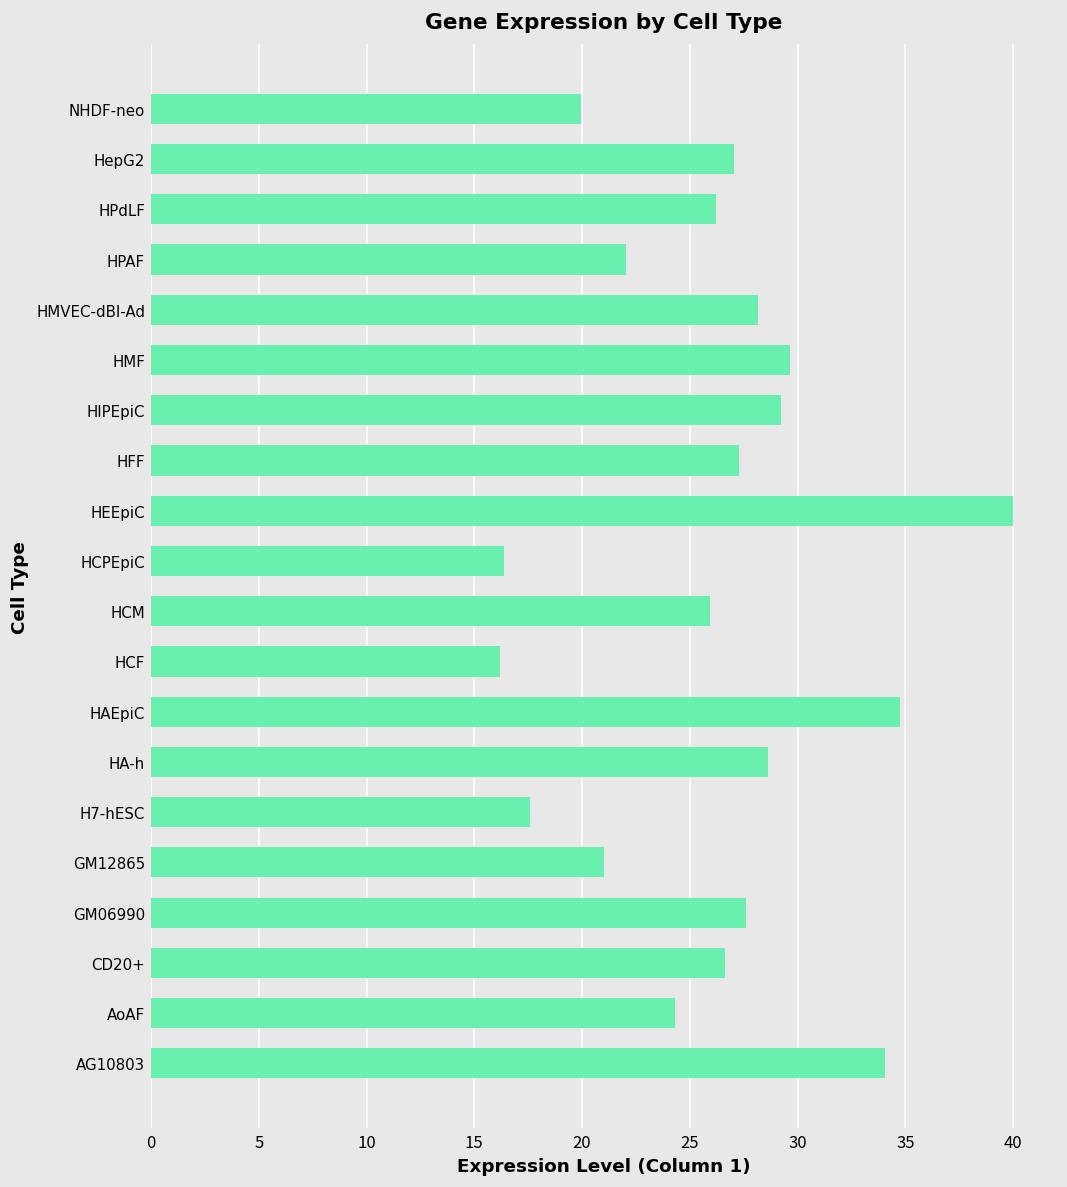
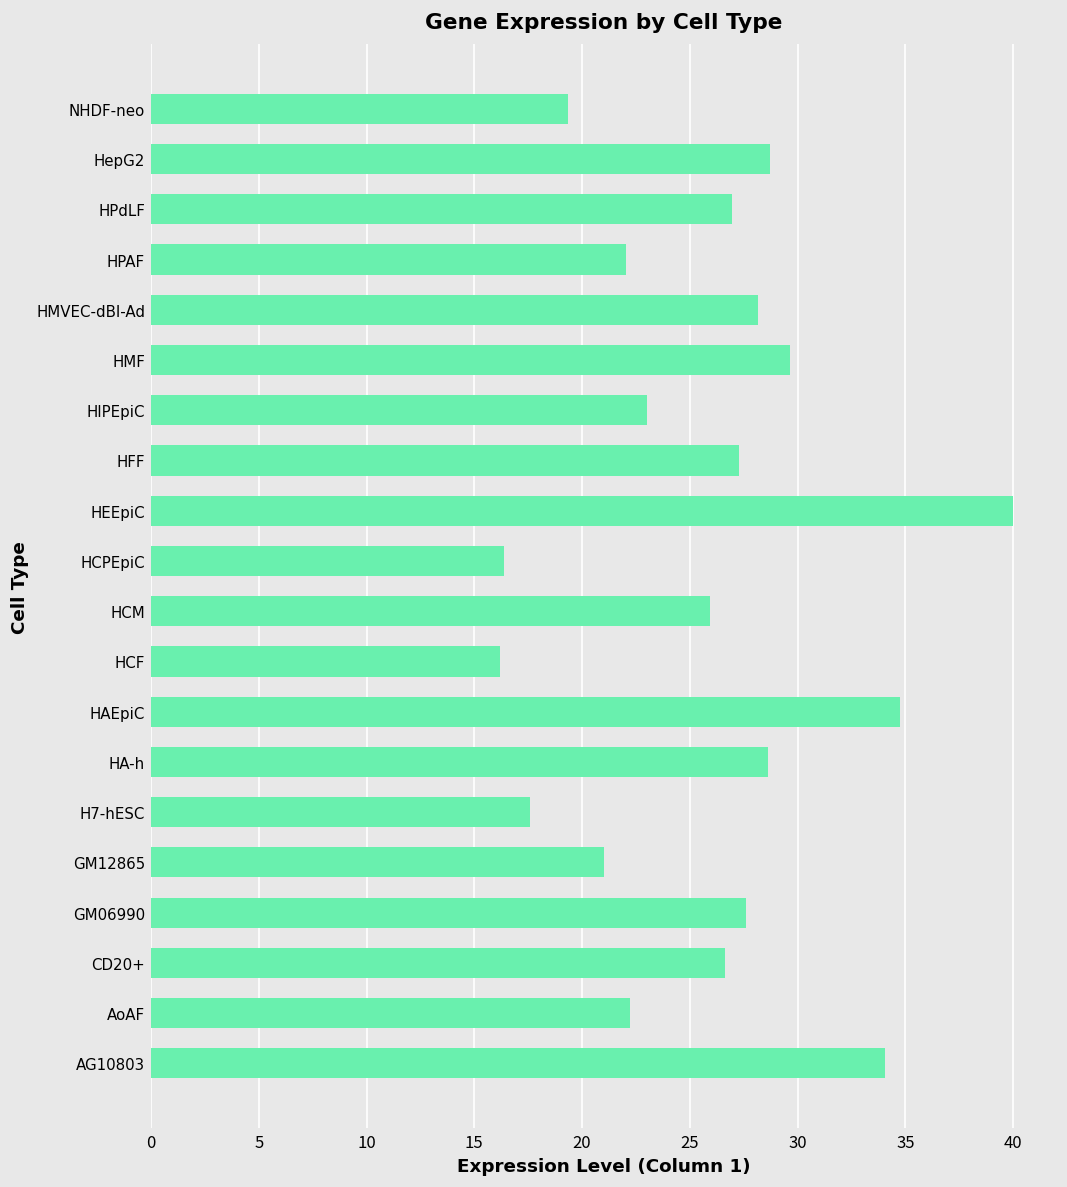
  {
-   "NHDF-neo": 20.0,
-   "HepG2": 27.1,
-   "HPdLF": 26.2,
+   "NHDF-neo": 19.4,
+   "HepG2": 28.7,
+   "HPdLF": 27.0,
    "HPAF": 22.0,
    "HMVEC-dBl-Ad": 28.1,
    "HMF": 29.7,
-   "HIPEpiC": 29.2,
+   "HIPEpiC": 23.0,
    "HFF": 27.3,
    "HEEpiC": 40.0,
    "HCPEpiC": 16.4,
    "HCM": 26.0,
    "HCF": 16.2,
    "HAEpiC": 34.7,
    "HA-h": 28.6,
    "H7-hESC": 17.6,
    "GM12865": 21.0,
    "GM06990": 27.6,
    "CD20+": 26.6,
-   "AoAF": 24.3,
+   "AoAF": 22.2,
    "AG10803": 34.1
  }
